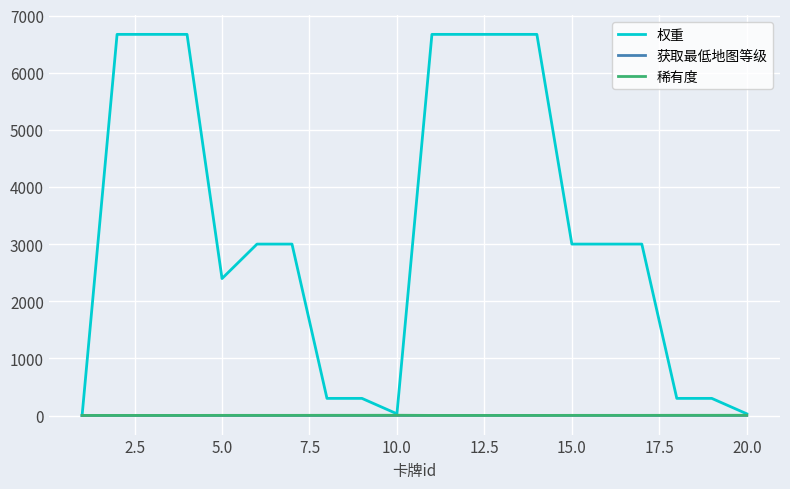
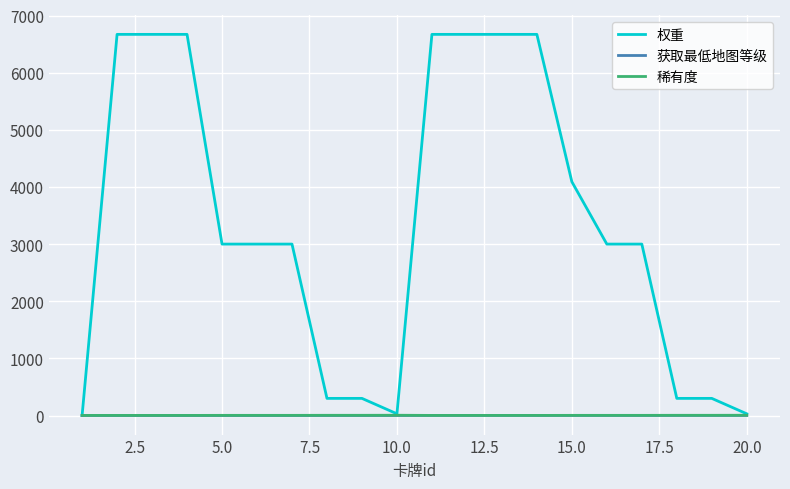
  {
    "权重": {
-     "5.0": 2400,
-     "15.0": 3000
+     "5.0": 3000,
+     "15.0": 4100
    },
    "稀有度": {
      "5.0": 0,
      "15.0": 0
    }
  }
